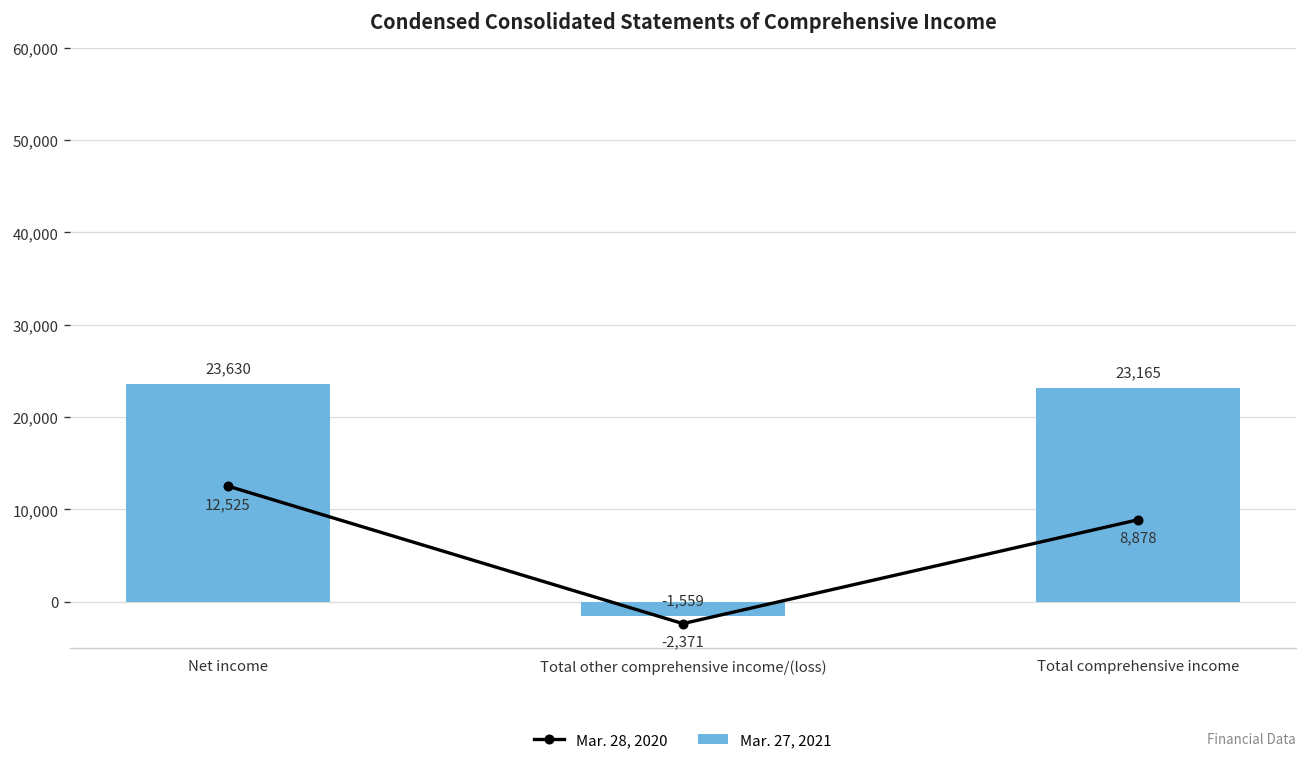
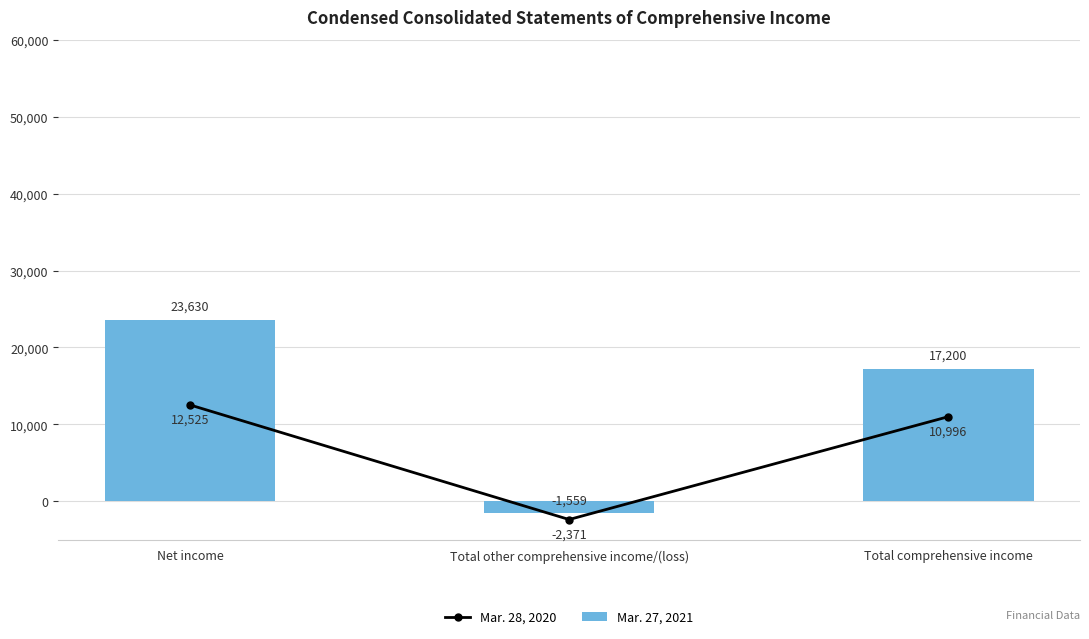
  {
    "Mar. 28, 2020": {
      "Net income": "12,525",
      "Total other comprehensive income/(loss)": "-2,371",
-     "Total comprehensive income": "8,878"
+     "Total comprehensive income": "10,996"
    },
    "Mar. 27, 2021": {
      "Net income": "23,630",
      "Total other comprehensive income/(loss)": "-1,559",
-     "Total comprehensive income": "23,165"
+     "Total comprehensive income": "17,200"
    }
  }
